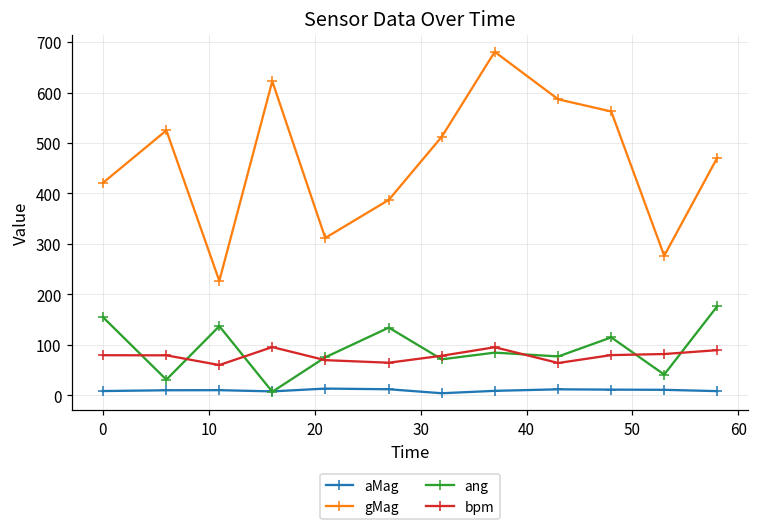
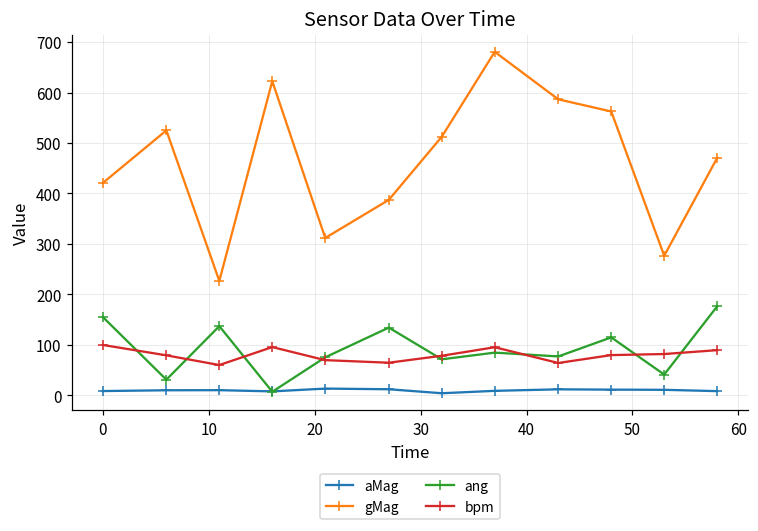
  {
    "aMag": {
      "0": 10
    },
    "gMag": {
      "0": 420
    },
    "ang": {
      "0": 160
    },
    "bpm": {
-     "0": 80
+     "0": 100
    }
  }
